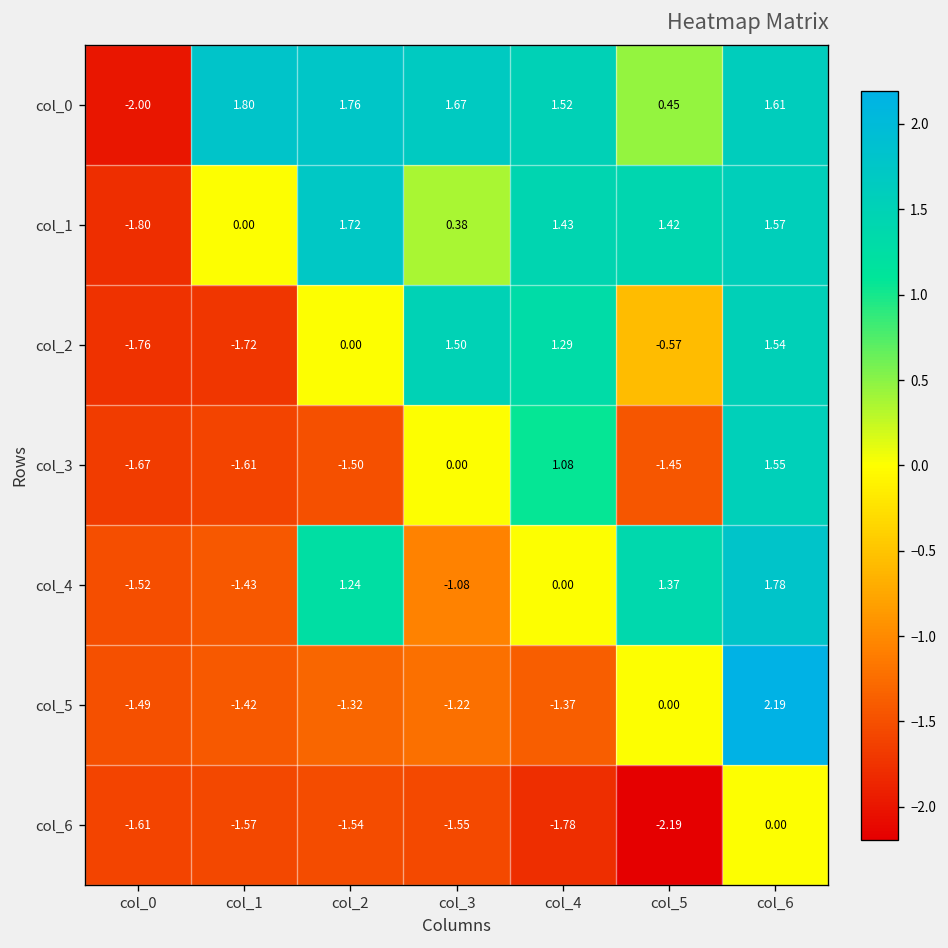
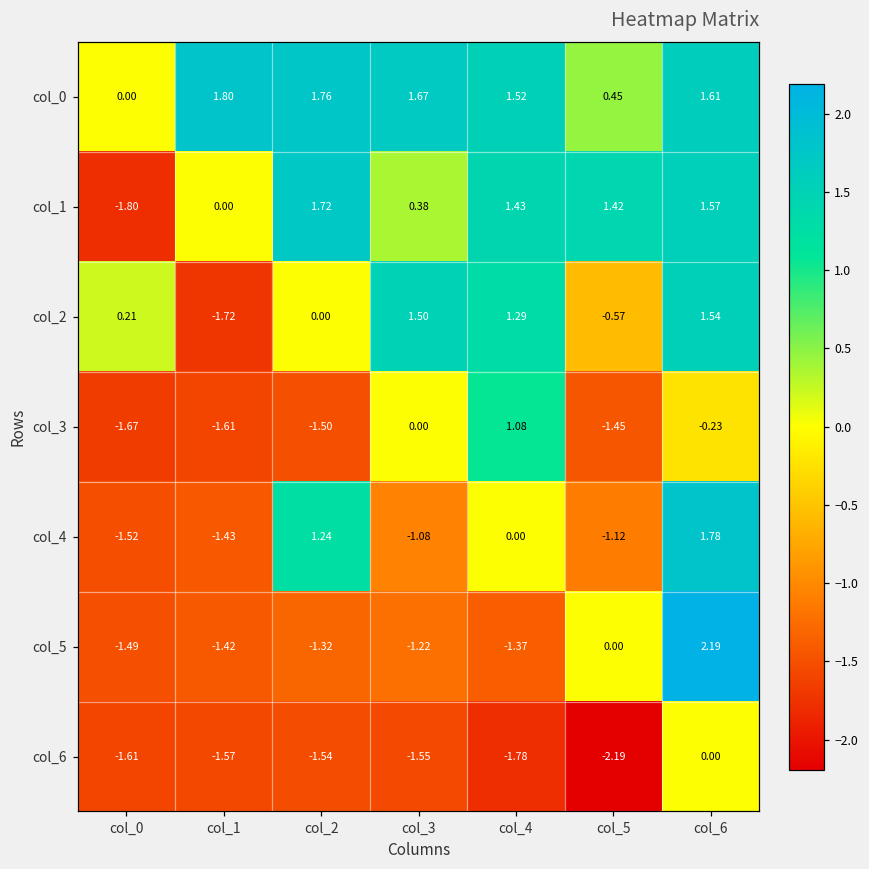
  {
    "col_0": {
-     "col_0": -2.00,
+     "col_0": 0.00,
      "col_1": 1.80,
      "col_2": 1.76,
      "col_3": 1.67,
      "col_4": 1.52,
      "col_5": 0.45,
      "col_6": 1.61
    },
    "col_1": {
      "col_0": -1.80,
      "col_1": 0.00,
      "col_2": 1.72,
      "col_3": 0.38,
      "col_4": 1.43,
      "col_5": 1.42,
      "col_6": 1.57
    },
    "col_2": {
-     "col_0": -1.76,
+     "col_0": 0.21,
      "col_1": -1.72,
      "col_2": 0.00,
      "col_3": 1.50,
      "col_4": 1.29,
      "col_5": -0.57,
      "col_6": 1.54
    },
    "col_3": {
      "col_0": -1.67,
      "col_1": -1.61,
      "col_2": -1.50,
      "col_3": 0.00,
      "col_4": 1.08,
      "col_5": -1.45,
-     "col_6": 1.55
+     "col_6": -0.23
    },
    "col_4": {
      "col_0": -1.52,
      "col_1": -1.43,
      "col_2": 1.24,
      "col_3": -1.08,
      "col_4": 0.00,
-     "col_5": 1.37,
+     "col_5": -1.12,
      "col_6": 1.78
    },
    "col_5": {
      "col_0": -1.49,
      "col_1": -1.42,
      "col_2": -1.32,
      "col_3": -1.22,
      "col_4": -1.37,
      "col_5": 0.00,
      "col_6": 2.19
    },
    "col_6": {
      "col_0": -1.61,
      "col_1": -1.57,
      "col_2": -1.54,
      "col_3": -1.55,
      "col_4": -1.78,
      "col_5": -2.19,
      "col_6": 0.00
    }
  }
